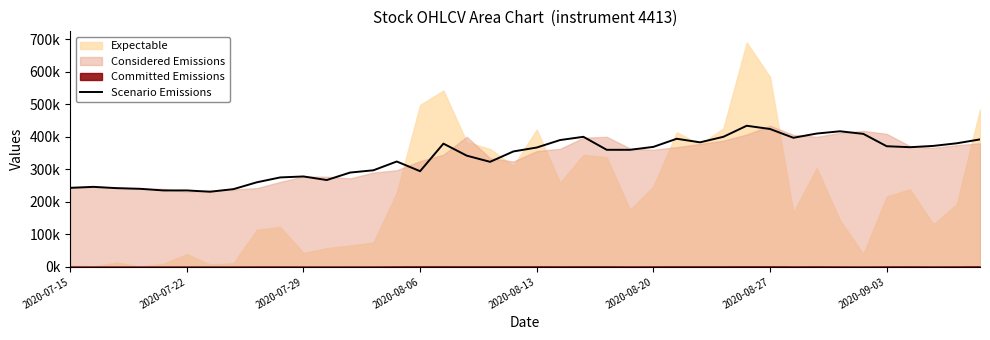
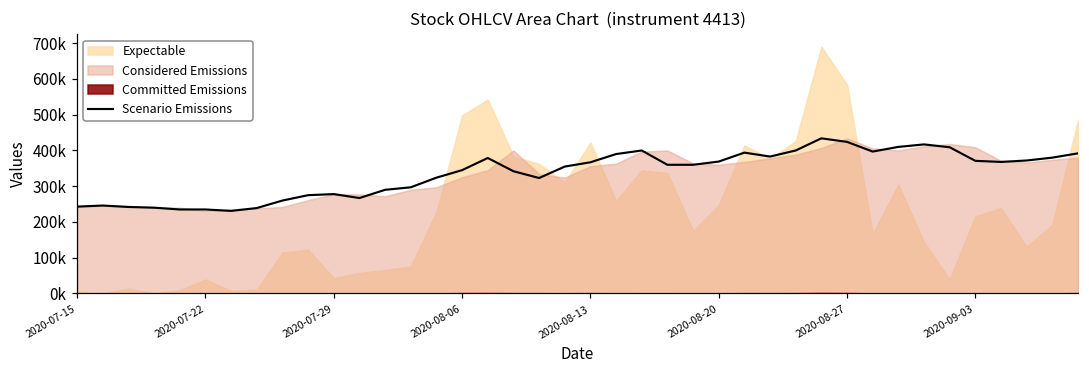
  {
    "Scenario Emissions": {
-     "2020-08-06": 290000,
+     "2020-08-06": 350000,
      "2020-08-13": 370000,
      "2020-08-20": 370000,
      "2020-08-27": 420000,
      "2020-09-03": 370000
    }
  }
